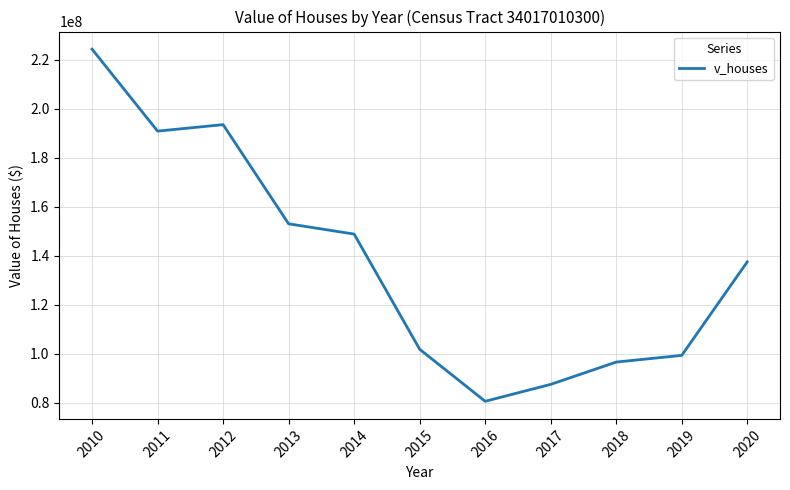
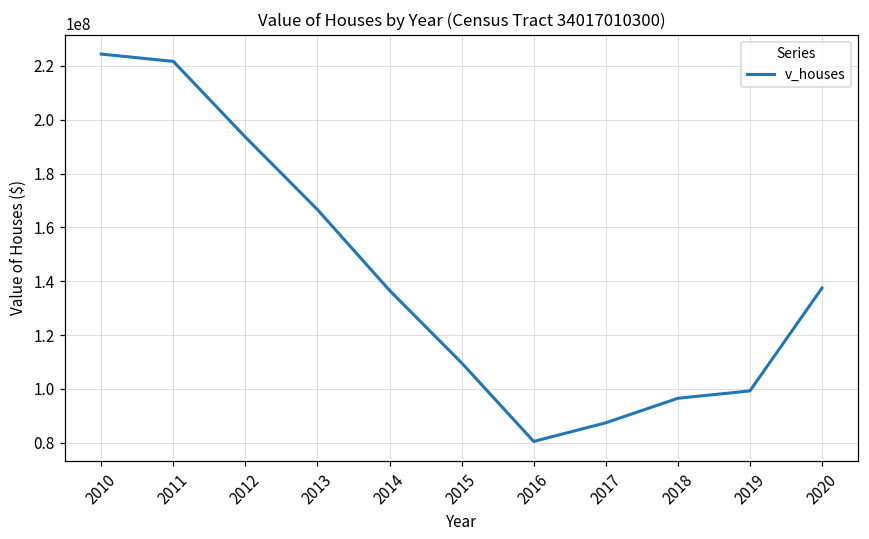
  {
    "2010": 224000000,
-   "2011": 191000000,
+   "2011": 222000000,
    "2012": 194000000,
-   "2013": 153000000,
-   "2014": 149000000,
-   "2015": 102000000,
+   "2013": 167000000,
+   "2014": 137000000,
+   "2015": 110000000,
    "2016": 81000000,
    "2017": 87000000,
    "2018": 97000000,
    "2019": 99000000,
    "2020": 137000000
  }
